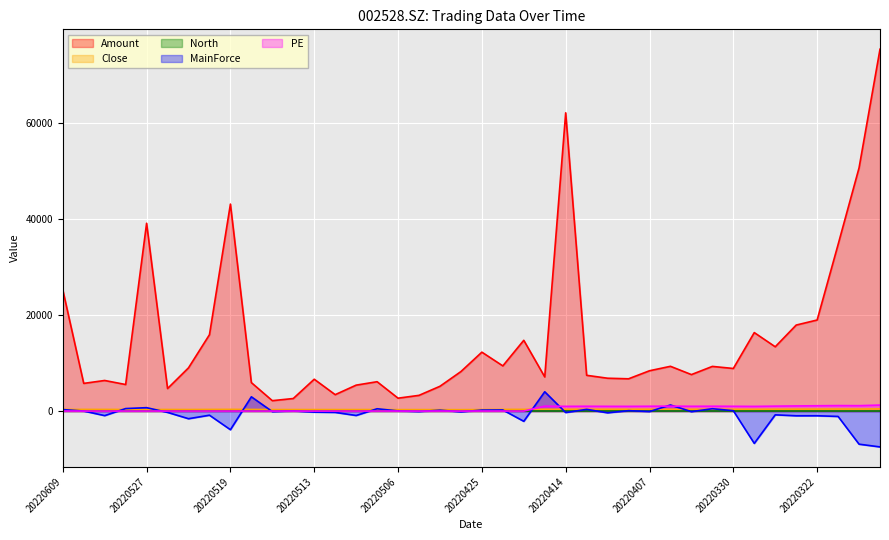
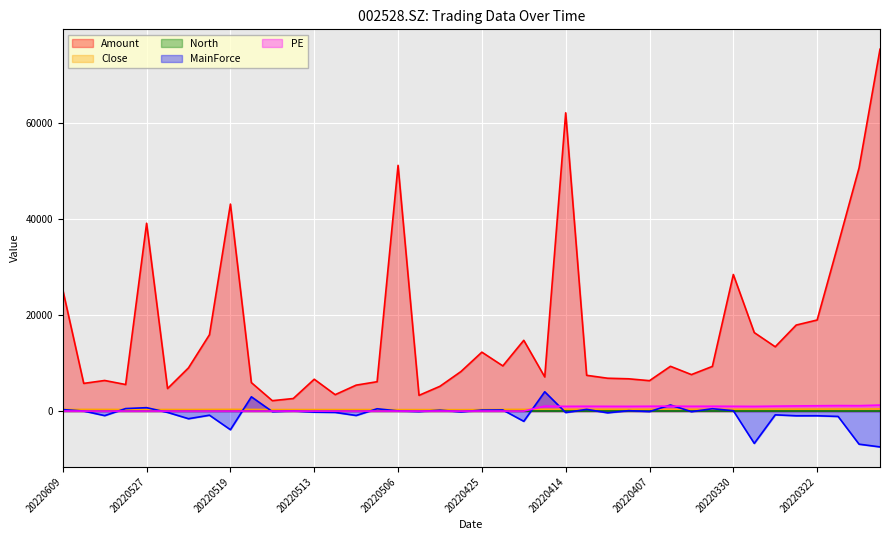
  {
    "Amount": {
      "20220609": 25000,
      "20220527": 39000,
      "20220519": 43000,
      "20220513": 7000,
-     "20220506": 3000,
+     "20220506": 51000,
      "20220425": 12000,
      "20220414": 62000,
-     "20220407": 8000,
-     "20220330": 9000,
+     "20220407": 6000,
+     "20220330": 28000,
      "20220322": 19000
    },
    "PE": {
      "20220414": 1000,
      "20220407": 1000,
      "20220330": 1000,
      "20220322": 1000
    }
  }
